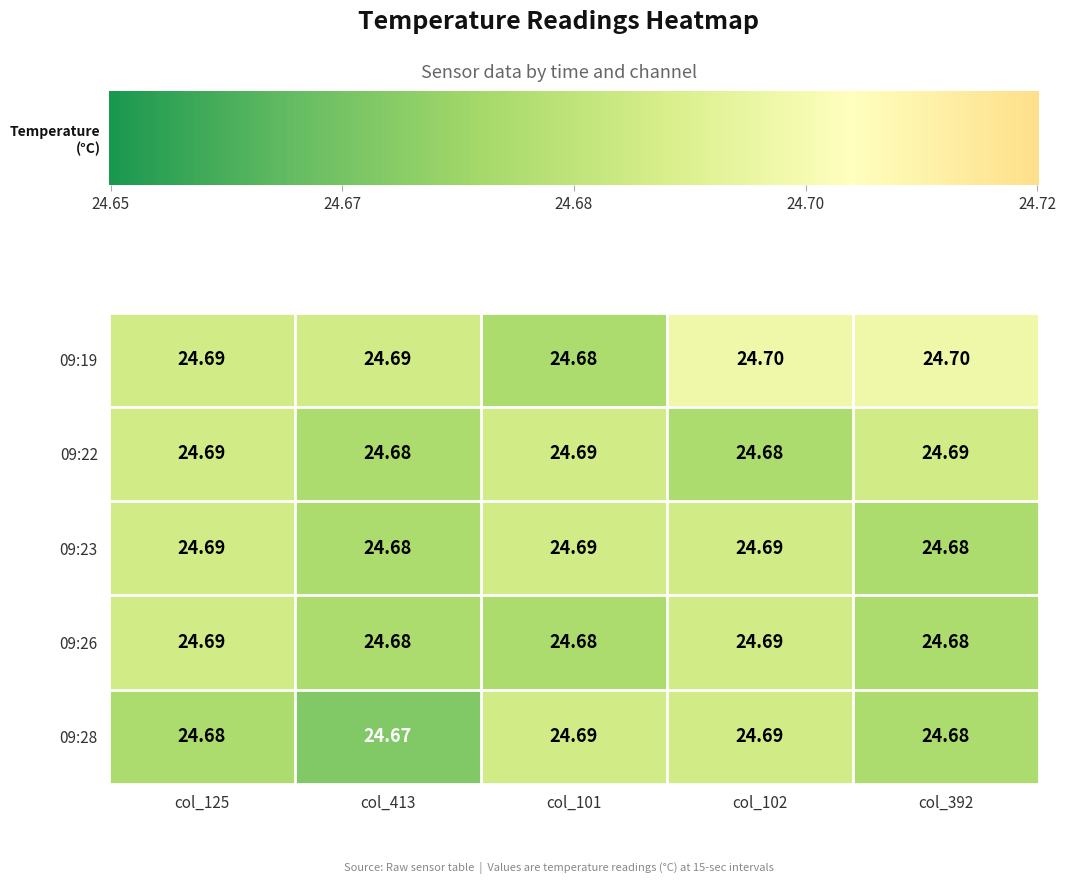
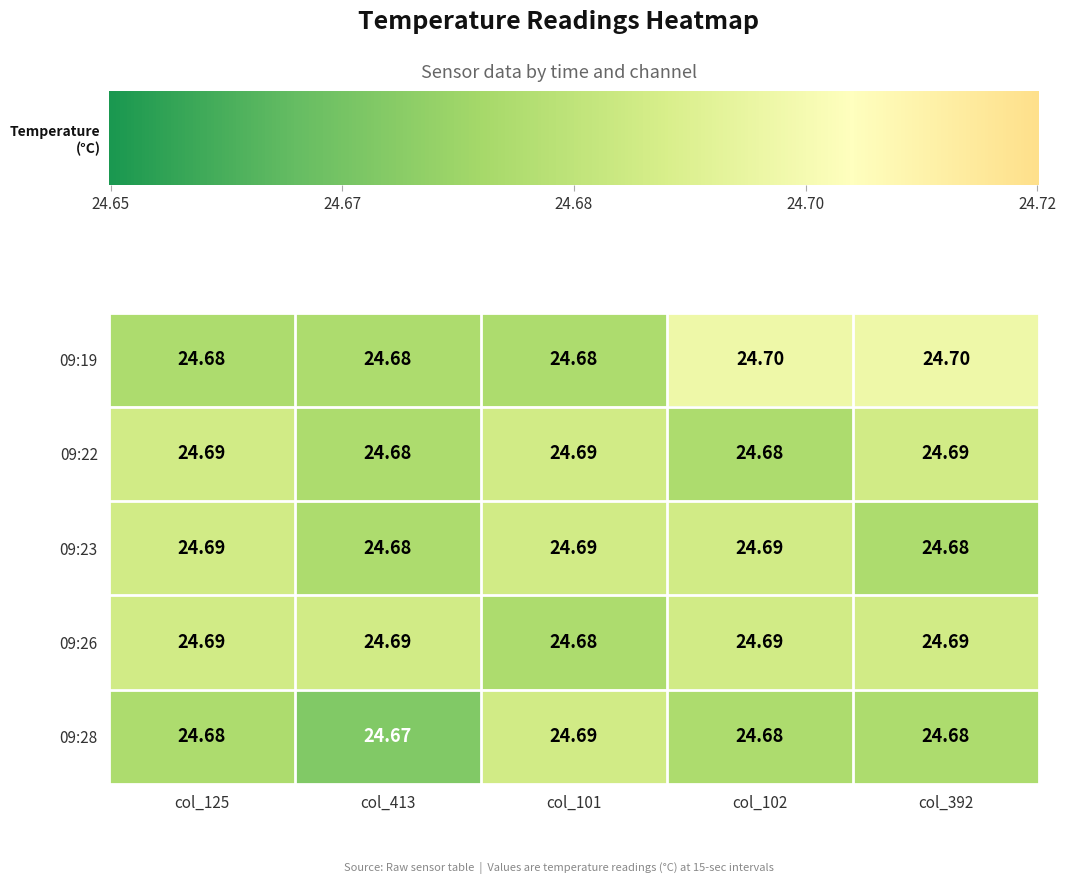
  {
    "09:19": {
-     "col_125": 24.69,
-     "col_413": 24.69,
+     "col_125": 24.68,
+     "col_413": 24.68,
      "col_101": 24.68,
      "col_102": 24.70,
      "col_392": 24.70
    },
    "09:22": {
      "col_125": 24.69,
      "col_413": 24.68,
      "col_101": 24.69,
      "col_102": 24.68,
      "col_392": 24.69
    },
    "09:23": {
      "col_125": 24.69,
      "col_413": 24.68,
      "col_101": 24.69,
      "col_102": 24.69,
      "col_392": 24.68
    },
    "09:26": {
      "col_125": 24.69,
-     "col_413": 24.68,
+     "col_413": 24.69,
      "col_101": 24.68,
      "col_102": 24.69,
-     "col_392": 24.68
+     "col_392": 24.69
    },
    "09:28": {
      "col_125": 24.68,
      "col_413": 24.67,
      "col_101": 24.69,
-     "col_102": 24.69,
+     "col_102": 24.68,
      "col_392": 24.68
    }
  }
